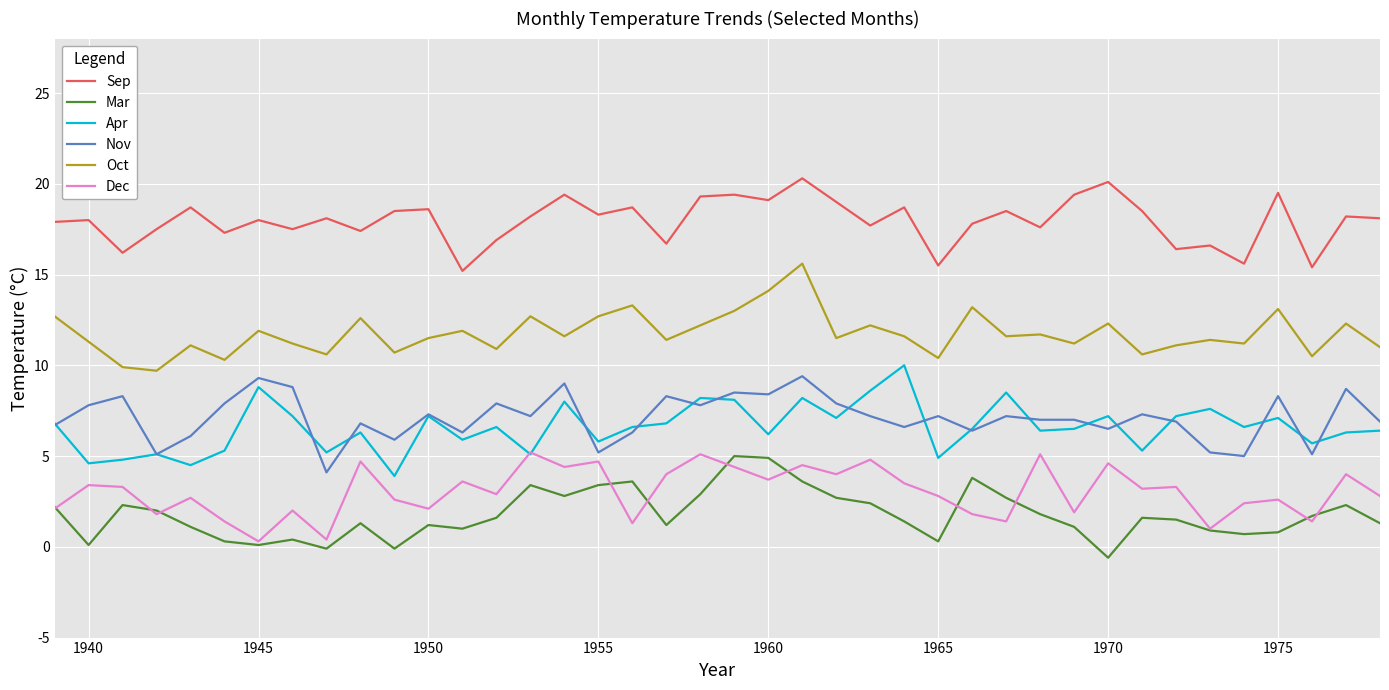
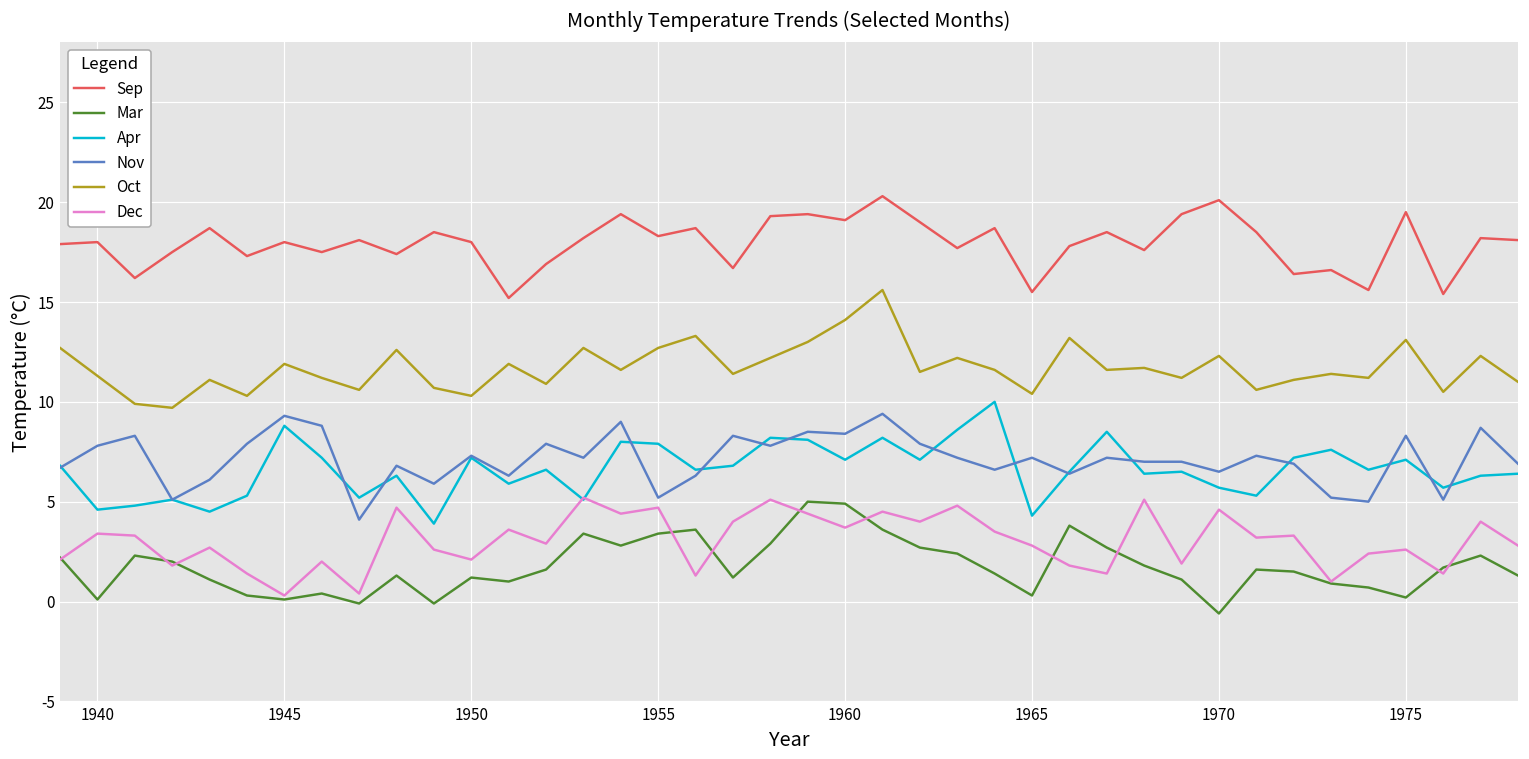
  {
    "Sep": {
      "1940": 18.0,
      "1945": 18.0,
-     "1950": 18.6,
+     "1950": 18.0,
      "1955": 18.3,
      "1960": 19.1,
      "1965": 15.5,
      "1970": 20.1,
      "1975": 19.5
    },
    "Mar": {
      "1940": 0.1,
      "1945": 0.1,
      "1950": 1.2,
      "1955": 3.4,
      "1960": 4.9,
      "1965": 0.3,
      "1970": -0.6,
-     "1975": 0.8
+     "1975": 0.2
    },
    "Apr": {
      "1940": 4.6,
      "1945": 8.8,
-     "1955": 5.8,
-     "1960": 6.2,
-     "1965": 4.9,
-     "1970": 7.2,
+     "1955": 7.9,
+     "1960": 7.1,
+     "1965": 4.3,
+     "1970": 5.7,
      "1975": 7.1
    },
    "Nov": {
      "1940": 7.8,
      "1945": 9.3,
      "1955": 5.2,
      "1960": 8.4,
      "1965": 7.2,
      "1970": 6.5,
      "1975": 8.3
    },
    "Oct": {
      "1940": 11.3,
      "1945": 11.9,
-     "1950": 11.5,
+     "1950": 10.3,
      "1955": 12.7,
      "1960": 14.1,
      "1965": 10.4,
      "1970": 12.3,
      "1975": 13.1
    },
    "Dec": {
      "1940": 3.4,
      "1945": 0.3,
      "1950": 2.1,
      "1955": 4.7,
      "1960": 3.7,
      "1965": 2.8,
      "1970": 4.6,
      "1975": 2.6
    }
  }
